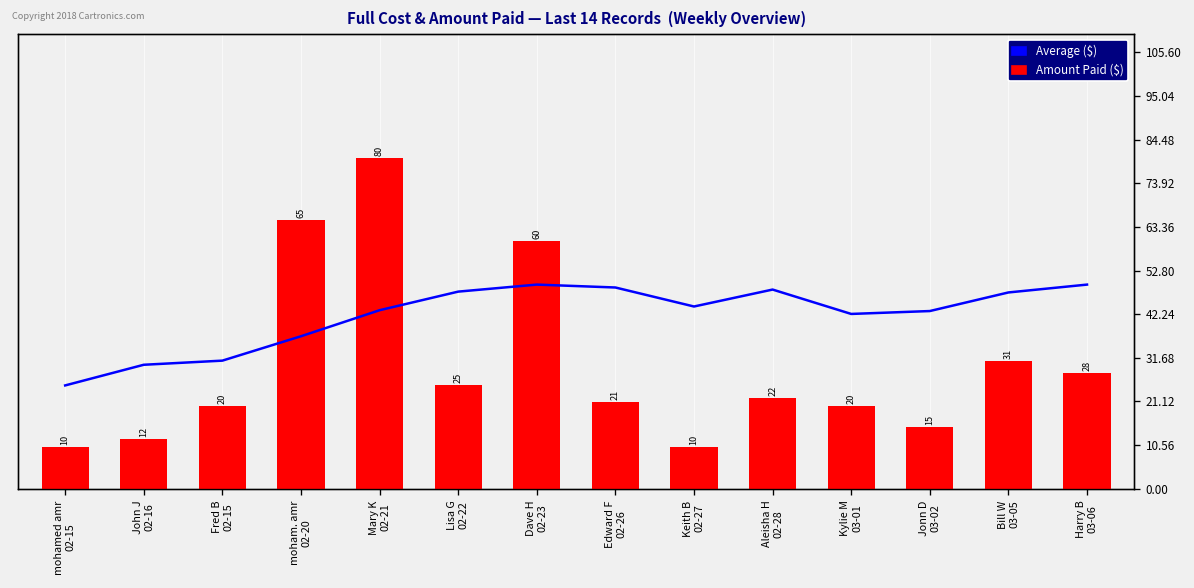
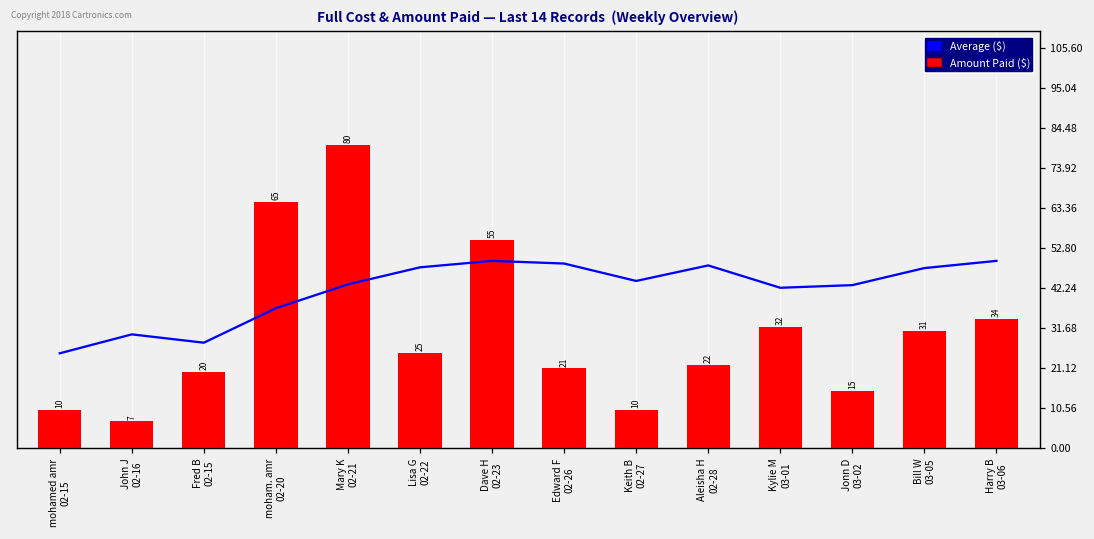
  {
    "Amount Paid ($)": {
      "mohamed amr 02-15": 10,
-     "John J 02-16": 12,
+     "John J 02-16": 7,
      "Fred B 02-15": 20,
      "moham. amr 02-20": 65,
      "Mary K 02-21": 80,
      "Lisa G 02-22": 25,
-     "Dave H 02-23": 60,
+     "Dave H 02-23": 55,
      "Edward F 02-26": 21,
      "Keith B 02-27": 10,
      "Aleisha H 02-28": 22,
-     "Kylie M 03-01": 20,
+     "Kylie M 03-01": 32,
      "Jonn D 03-02": 15,
      "Bill W 03-05": 31,
-     "Harry B 03-06": 28
+     "Harry B 03-06": 34
    },
    "Average ($)": {
      "mohamed amr 02-15": 25,
      "John J 02-16": 30,
-     "Fred B 02-15": 31,
+     "Fred B 02-15": 28,
      "moham. amr 02-20": 37,
      "Mary K 02-21": 43,
      "Lisa G 02-22": 48,
      "Dave H 02-23": 49,
      "Edward F 02-26": 49,
      "Keith B 02-27": 44,
      "Aleisha H 02-28": 48,
      "Kylie M 03-01": 42,
      "Jonn D 03-02": 43,
      "Bill W 03-05": 48,
      "Harry B 03-06": 49
    }
  }
